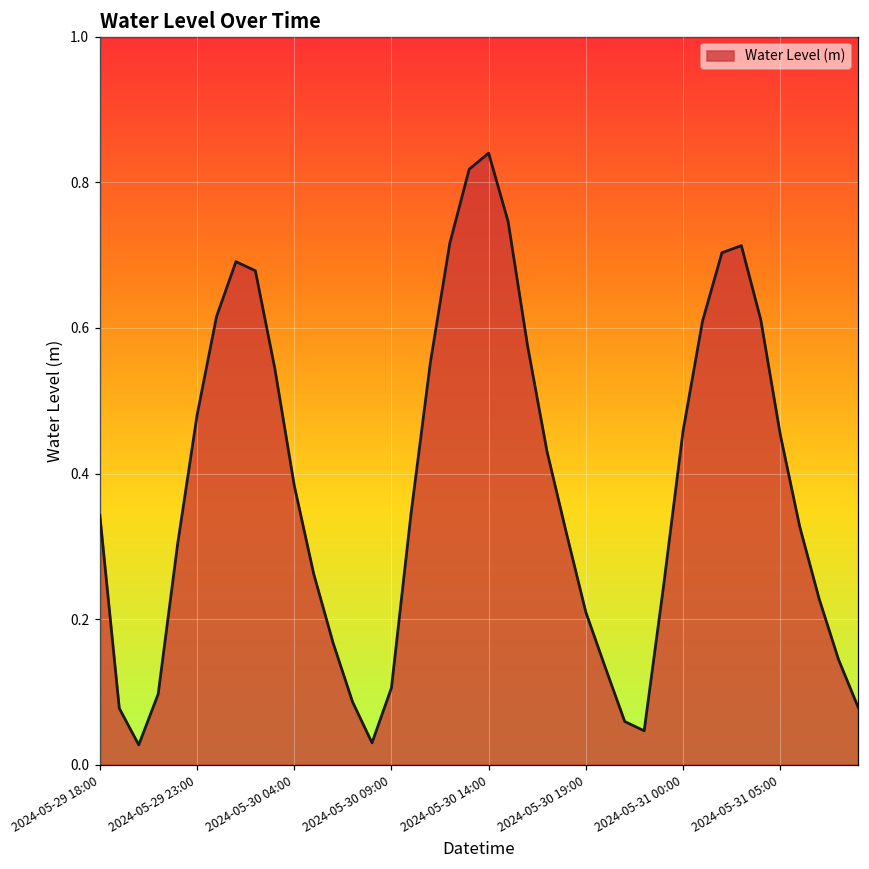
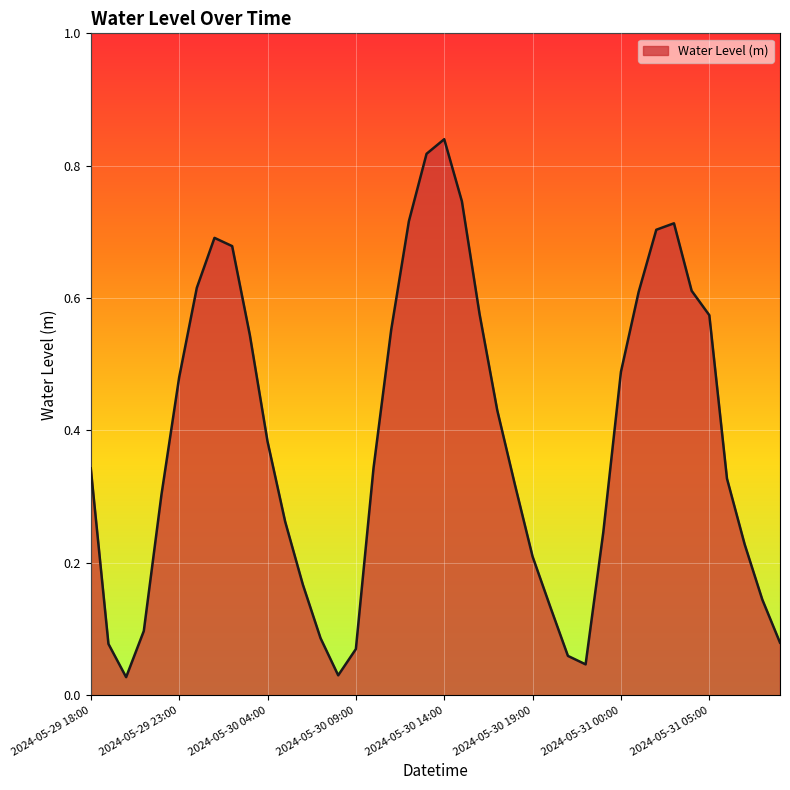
  {
    "2024-05-29 18:00": 0.34,
    "2024-05-29 23:00": 0.48,
    "2024-05-30 04:00": 0.38,
-   "2024-05-30 09:00": 0.11,
+   "2024-05-30 09:00": 0.07,
    "2024-05-30 14:00": 0.84,
    "2024-05-30 19:00": 0.21,
-   "2024-05-31 00:00": 0.46,
-   "2024-05-31 05:00": 0.45
+   "2024-05-31 00:00": 0.49,
+   "2024-05-31 05:00": 0.57
  }
